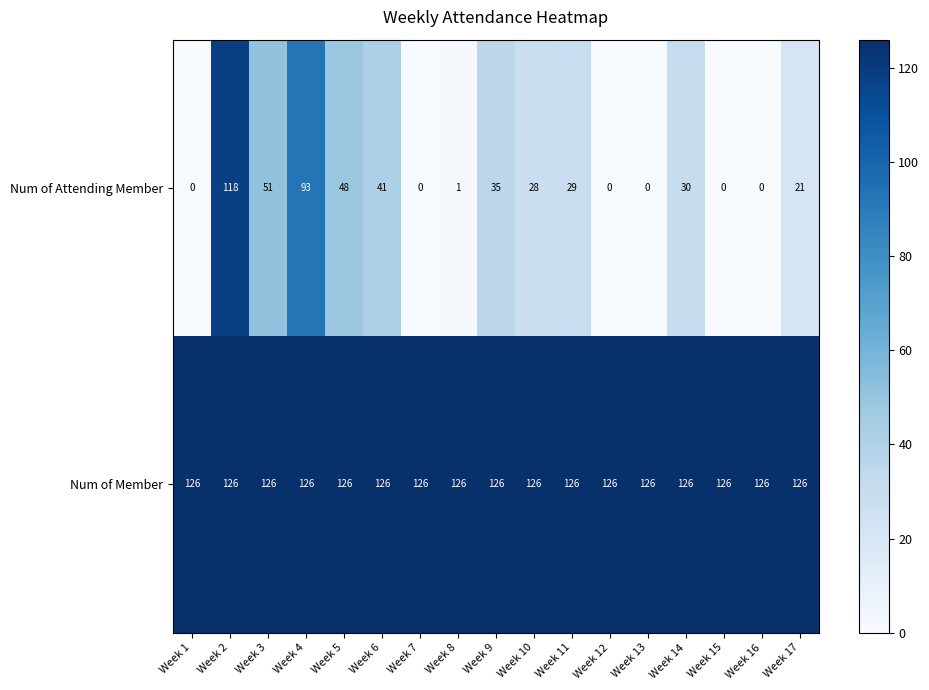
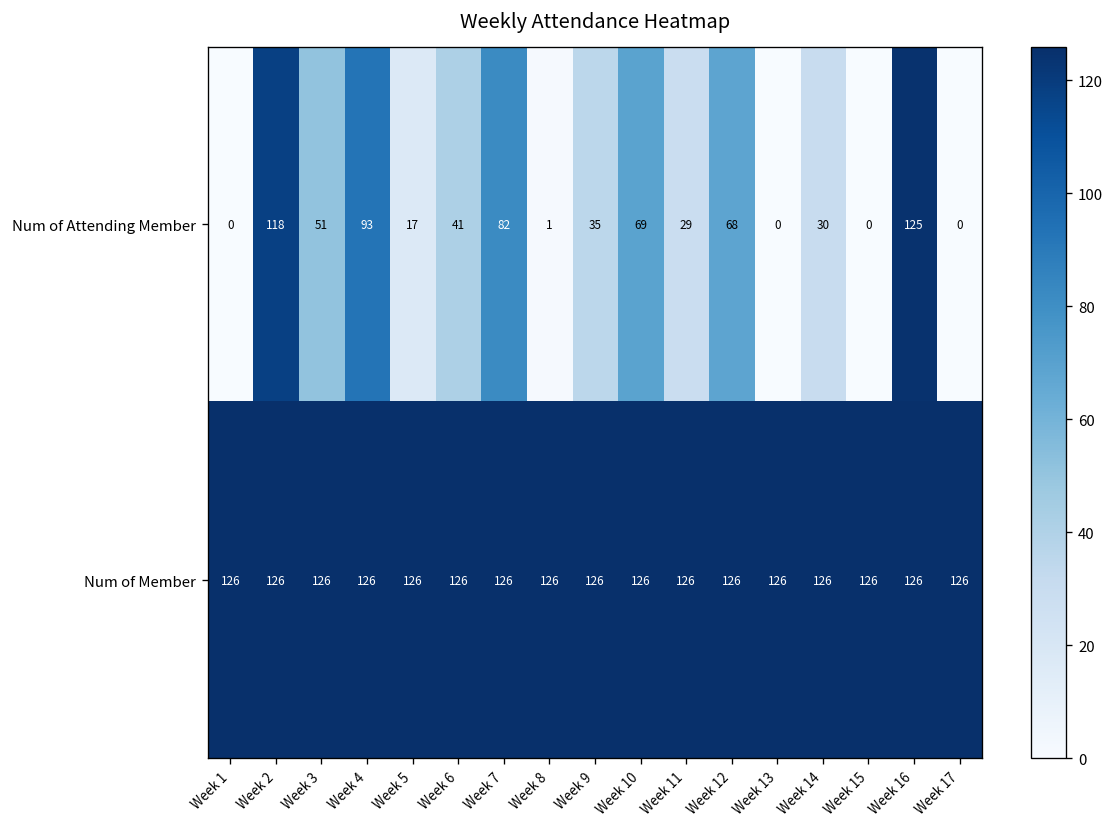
  {
    "Num of Attending Member": {
      "Week 1": 0,
      "Week 2": 118,
      "Week 3": 51,
      "Week 4": 93,
-     "Week 5": 48,
+     "Week 5": 17,
      "Week 6": 41,
-     "Week 7": 0,
+     "Week 7": 82,
      "Week 8": 1,
      "Week 9": 35,
-     "Week 10": 28,
+     "Week 10": 69,
      "Week 11": 29,
-     "Week 12": 0,
+     "Week 12": 68,
      "Week 13": 0,
      "Week 14": 30,
      "Week 15": 0,
-     "Week 16": 0,
-     "Week 17": 21
+     "Week 16": 125,
+     "Week 17": 0
    },
    "Num of Member": {
      "Week 1": 126,
      "Week 2": 126,
      "Week 3": 126,
      "Week 4": 126,
      "Week 5": 126,
      "Week 6": 126,
      "Week 7": 126,
      "Week 8": 126,
      "Week 9": 126,
      "Week 10": 126,
      "Week 11": 126,
      "Week 12": 126,
      "Week 13": 126,
      "Week 14": 126,
      "Week 15": 126,
      "Week 16": 126,
      "Week 17": 126
    }
  }
